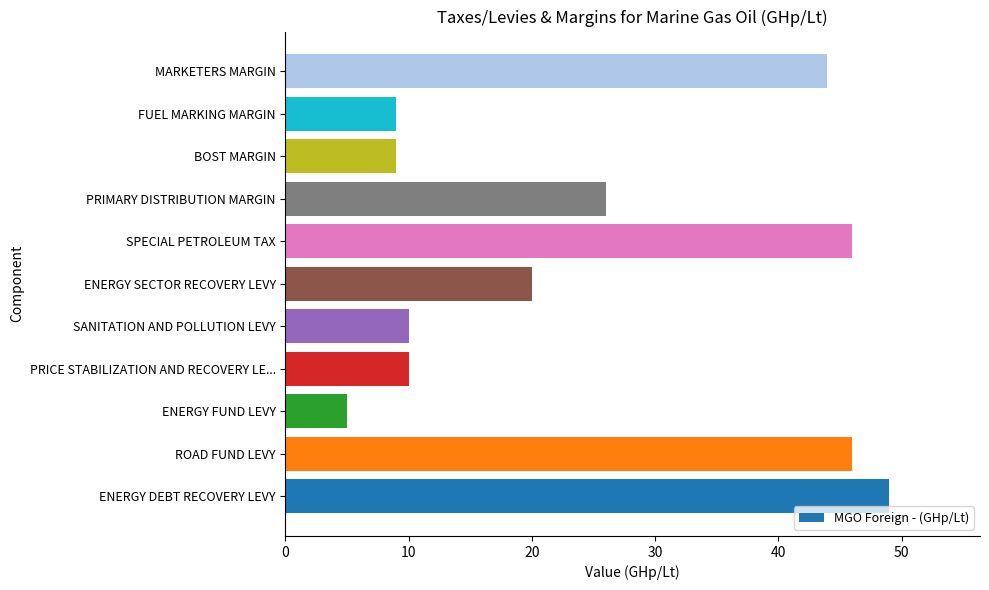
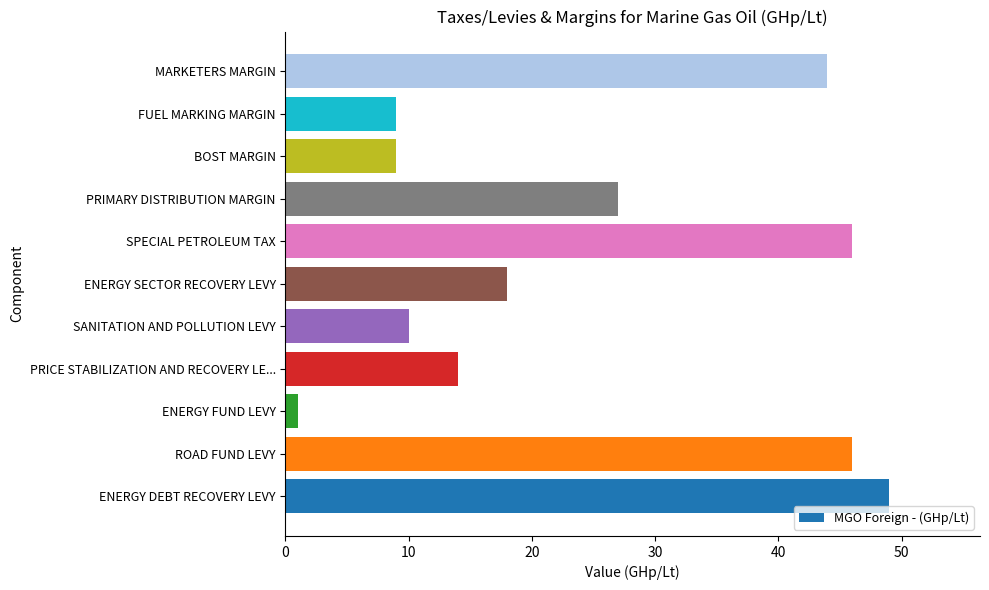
  {
    "MARKETERS MARGIN": 44,
    "FUEL MARKING MARGIN": 9,
    "BOST MARGIN": 9,
-   "PRIMARY DISTRIBUTION MARGIN": 26,
+   "PRIMARY DISTRIBUTION MARGIN": 27,
    "SPECIAL PETROLEUM TAX": 46,
-   "ENERGY SECTOR RECOVERY LEVY": 20,
+   "ENERGY SECTOR RECOVERY LEVY": 18,
    "SANITATION AND POLLUTION LEVY": 10,
-   "PRICE STABILIZATION AND RECOVERY LE...": 10,
-   "ENERGY FUND LEVY": 5,
+   "PRICE STABILIZATION AND RECOVERY LE...": 14,
+   "ENERGY FUND LEVY": 1,
    "ROAD FUND LEVY": 46,
    "ENERGY DEBT RECOVERY LEVY": 49
  }
